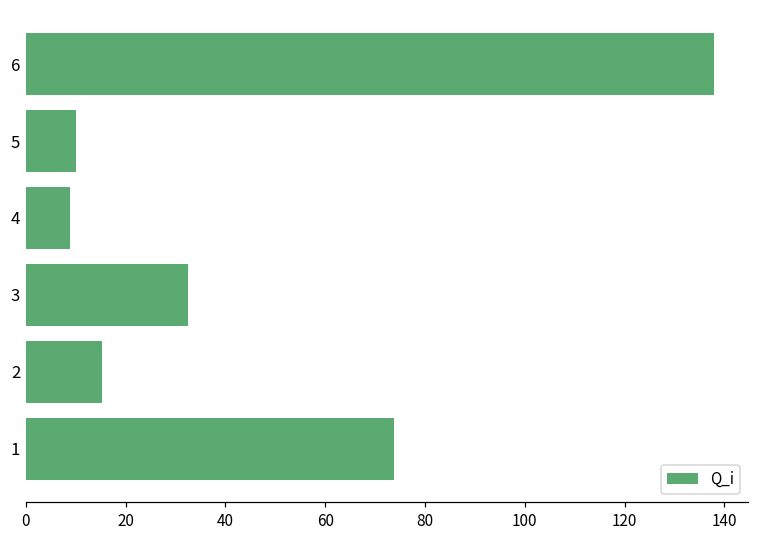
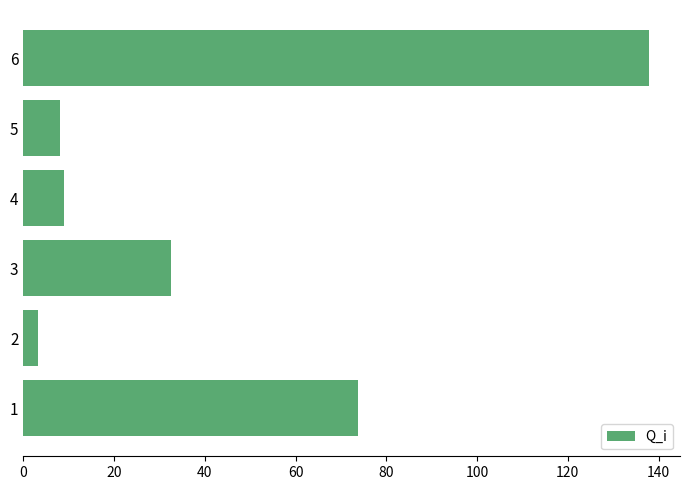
  {
    "6": 138,
-   "5": 10,
+   "5": 8,
    "4": 9,
    "3": 32,
-   "2": 15,
+   "2": 3,
    "1": 74
  }
